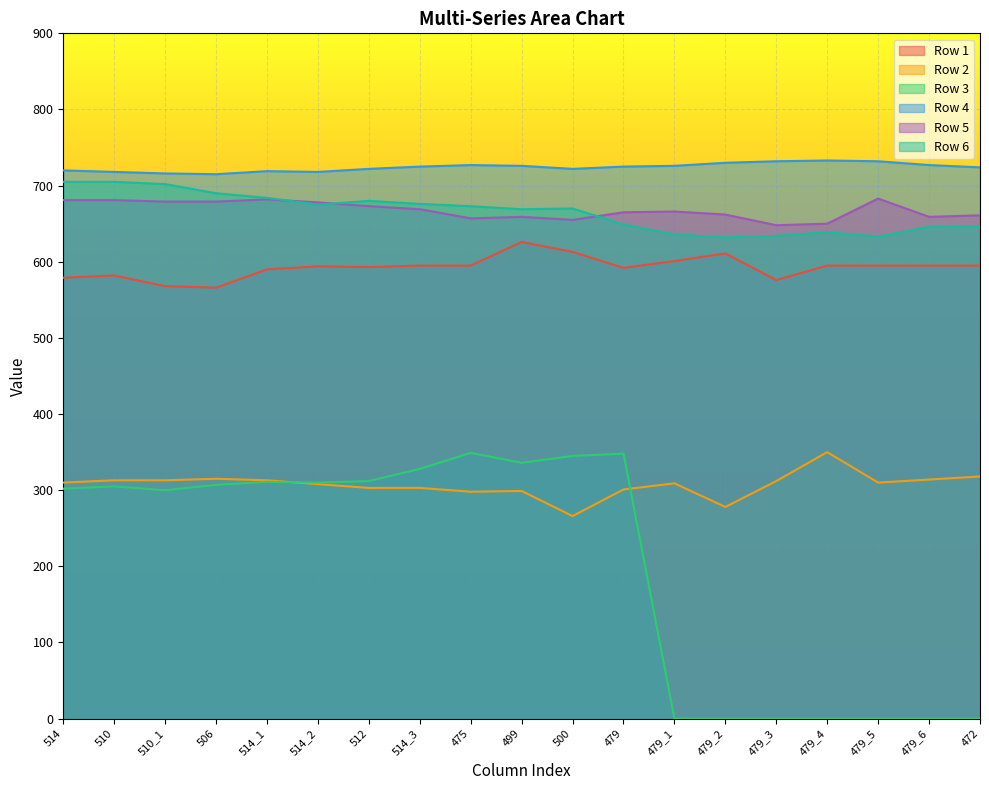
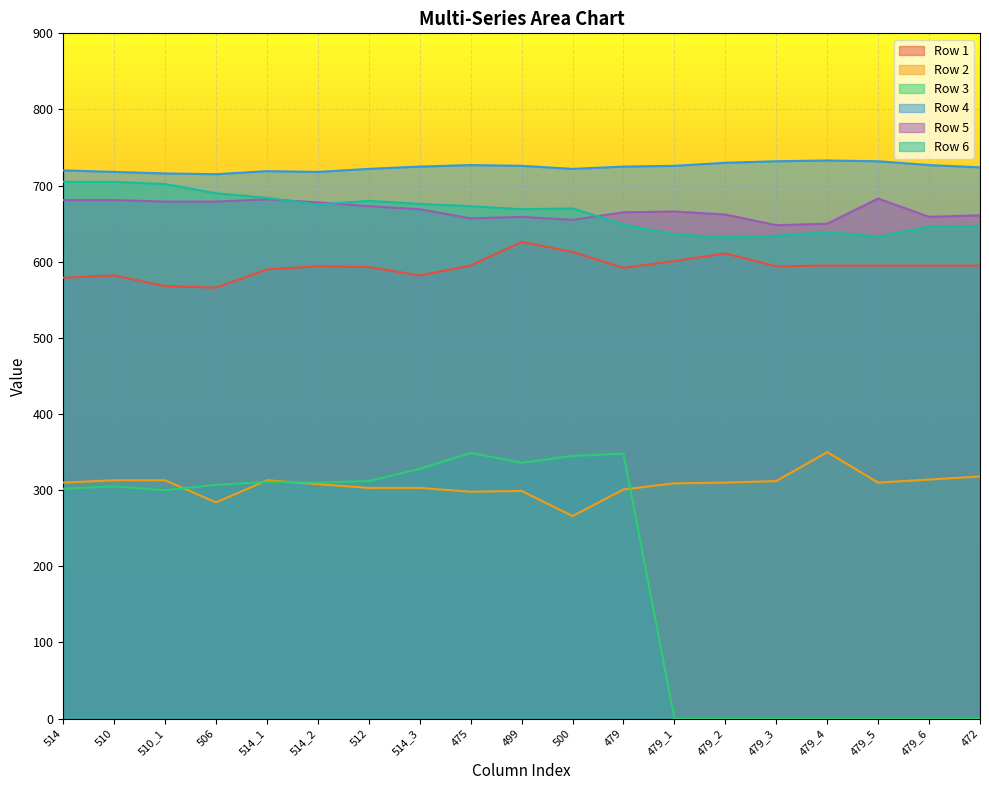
  {
    "Row 1": {
      "514": 580,
      "510": 580,
      "510_1": 570,
      "506": 570,
      "514_1": 590,
      "514_2": 590,
      "512": 590,
-     "514_3": 600,
+     "514_3": 580,
      "475": 600,
      "499": 630,
      "500": 610,
      "479": 590,
      "479_1": 600,
      "479_2": 610,
-     "479_3": 580,
+     "479_3": 590,
      "479_4": 600,
      "479_5": 600,
      "479_6": 600,
      "472": 600
    },
    "Row 2": {
      "514": 310,
      "510": 310,
      "510_1": 310,
-     "506": 320,
+     "506": 280,
      "512": 300,
      "514_3": 300,
      "475": 300,
      "499": 300,
      "500": 270,
      "479": 300,
      "479_1": 310,
-     "479_2": 280,
+     "479_2": 310,
      "479_3": 310,
      "479_4": 350,
      "479_5": 310,
      "479_6": 310,
      "472": 320
    },
    "Row 5": {
      "514": 680,
      "510": 680,
      "510_1": 680,
      "506": 680,
      "512": 670,
      "514_3": 670,
      "475": 660,
      "499": 660,
      "500": 660,
      "479": 670,
      "479_1": 670,
      "479_2": 660,
      "479_3": 650,
      "479_4": 650,
      "479_5": 680,
      "479_6": 660,
      "472": 660
    }
  }
